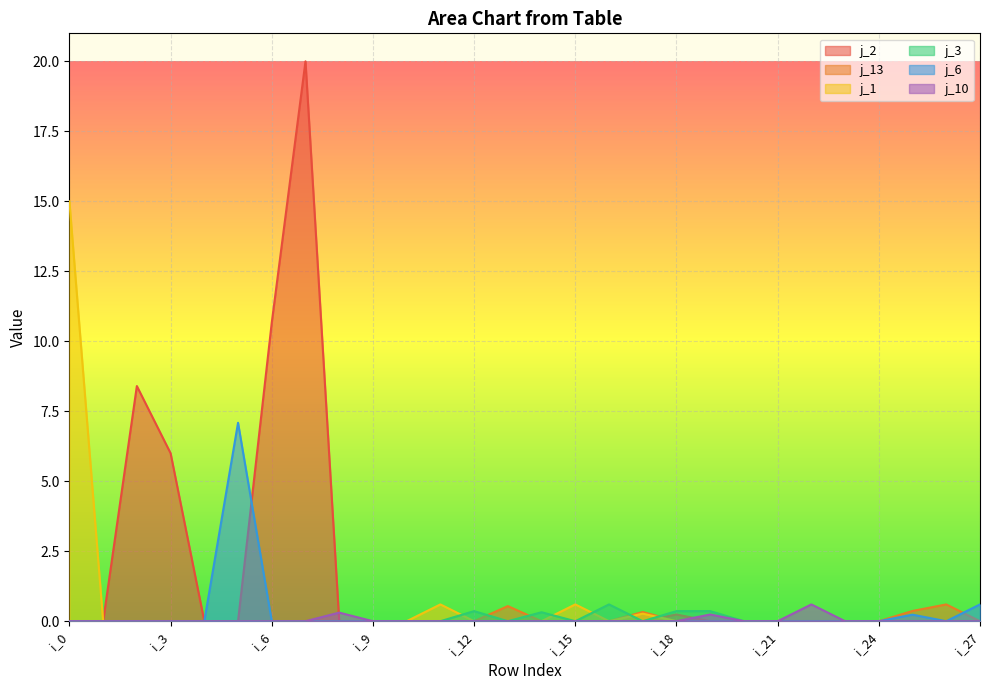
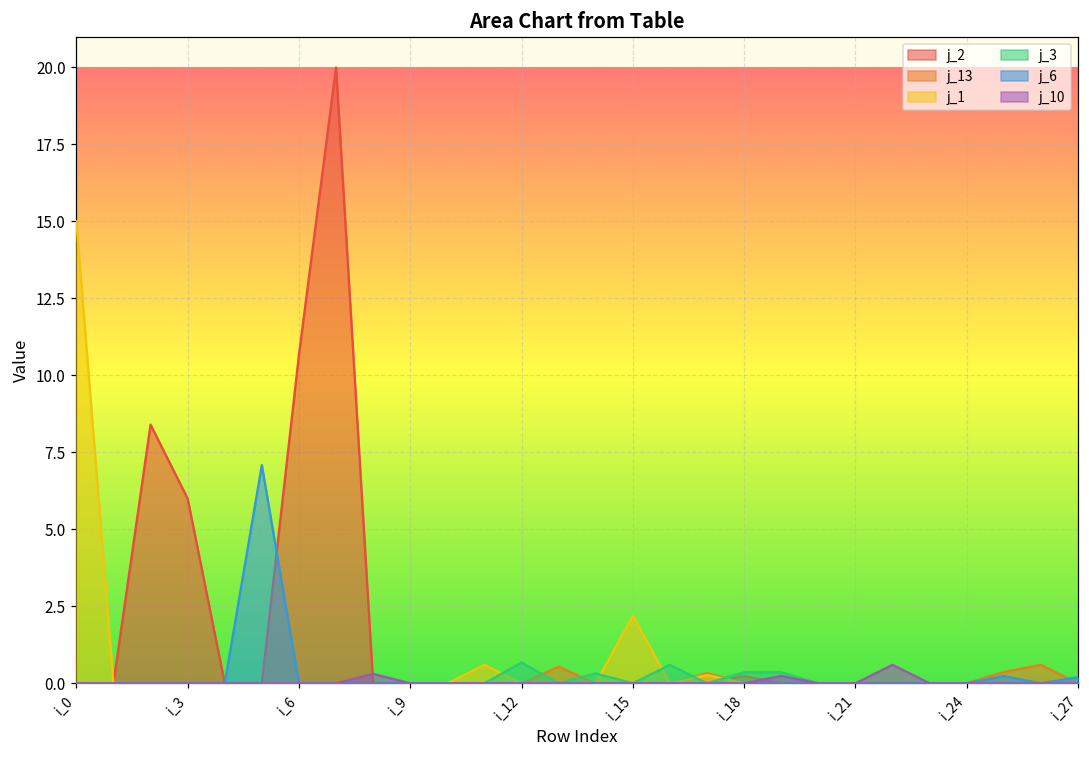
  {
    "j_1": {
      "i_0": 15.0,
-     "i_15": 0.6
+     "i_15": 2.2
    },
    "j_3": {
-     "i_12": 0.4,
+     "i_12": 0.7,
      "i_18": 0.4
    },
    "j_6": {
-     "i_27": 0.6
+     "i_27": 0.2
    }
  }
